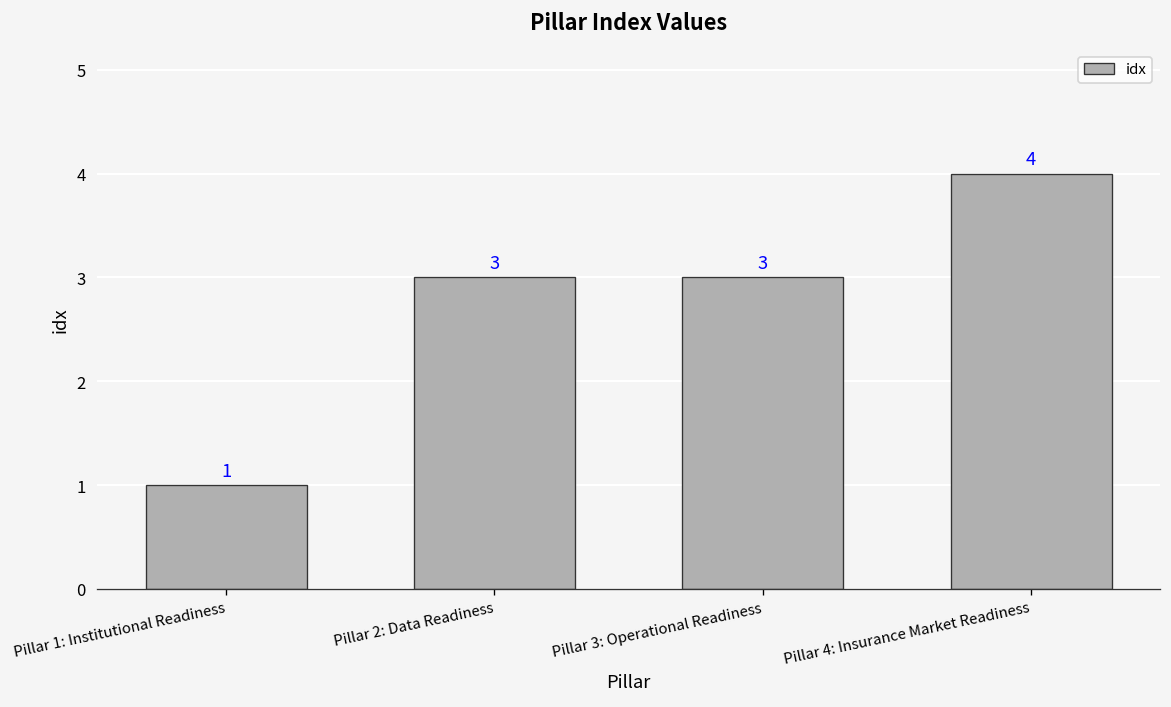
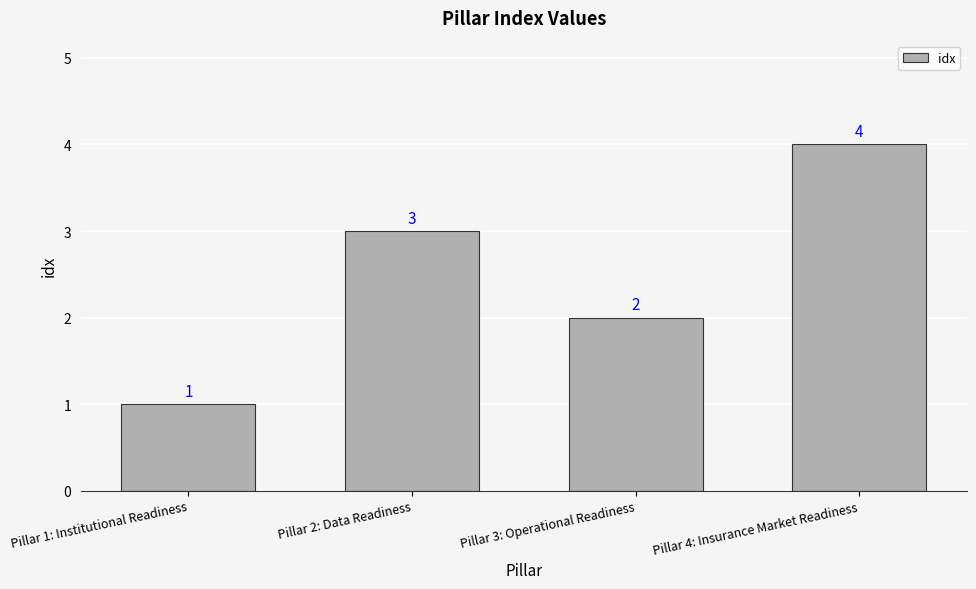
  {
    "Pillar 1: Institutional Readiness": 1,
    "Pillar 2: Data Readiness": 3,
-   "Pillar 3: Operational Readiness": 3,
+   "Pillar 3: Operational Readiness": 2,
    "Pillar 4: Insurance Market Readiness": 4
  }
